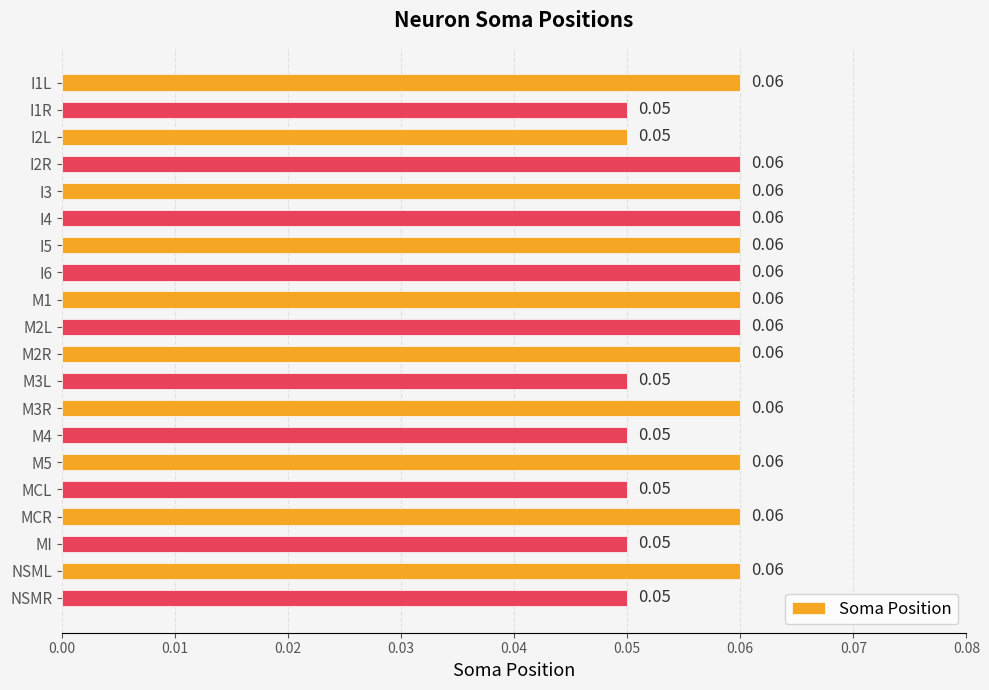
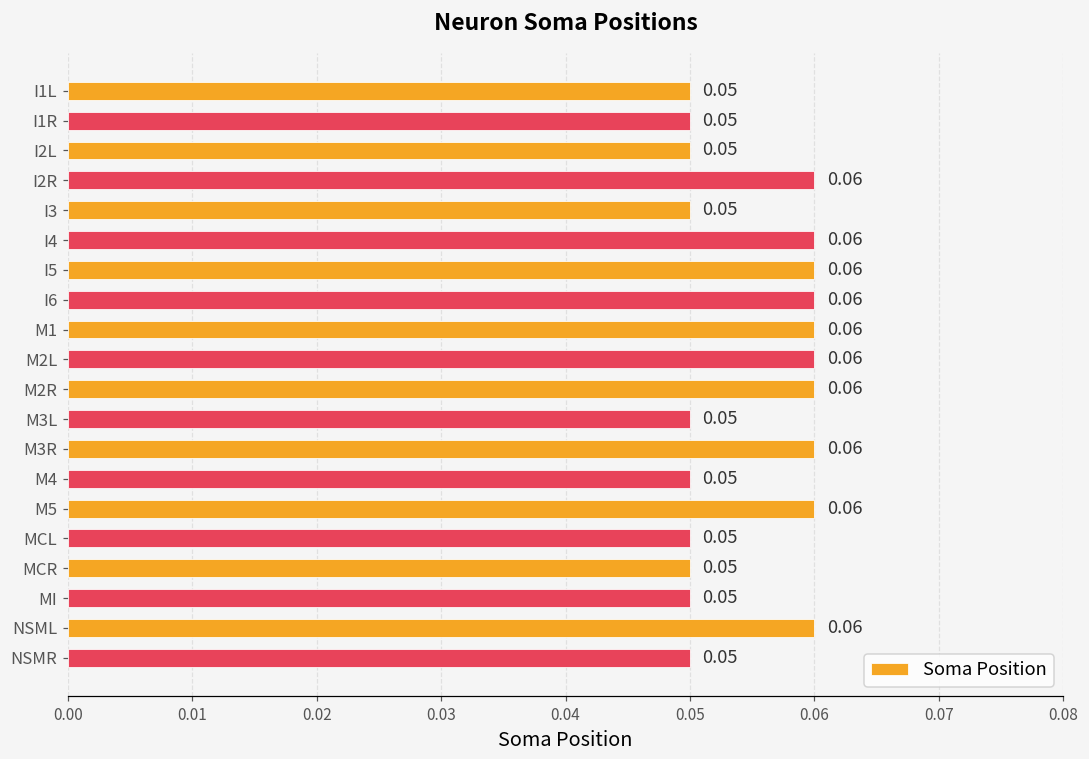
  {
-   "I1L": 0.06,
+   "I1L": 0.05,
    "I1R": 0.05,
    "I2L": 0.05,
    "I2R": 0.06,
-   "I3": 0.06,
+   "I3": 0.05,
    "I4": 0.06,
    "I5": 0.06,
    "I6": 0.06,
    "M1": 0.06,
    "M2L": 0.06,
    "M2R": 0.06,
    "M3L": 0.05,
    "M3R": 0.06,
    "M4": 0.05,
    "M5": 0.06,
    "MCL": 0.05,
-   "MCR": 0.06,
+   "MCR": 0.05,
    "MI": 0.05,
    "NSML": 0.06,
    "NSMR": 0.05
  }
